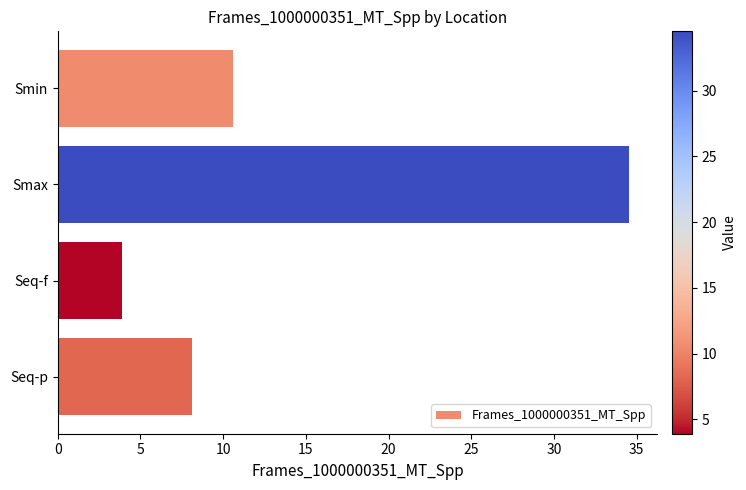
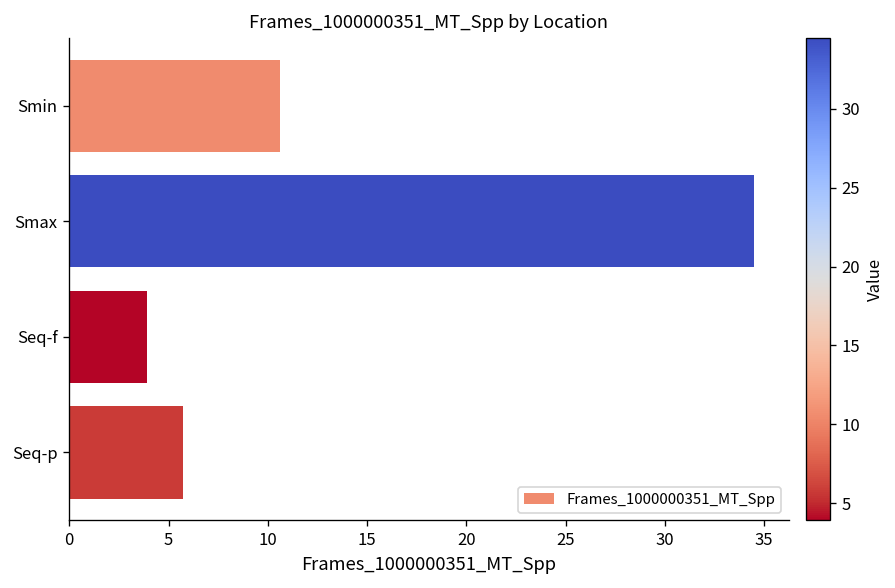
  {
    "Smin": 10.6,
    "Smax": 34.5,
    "Seq-f": 3.9,
-   "Seq-p": 8.1
+   "Seq-p": 5.7
  }
